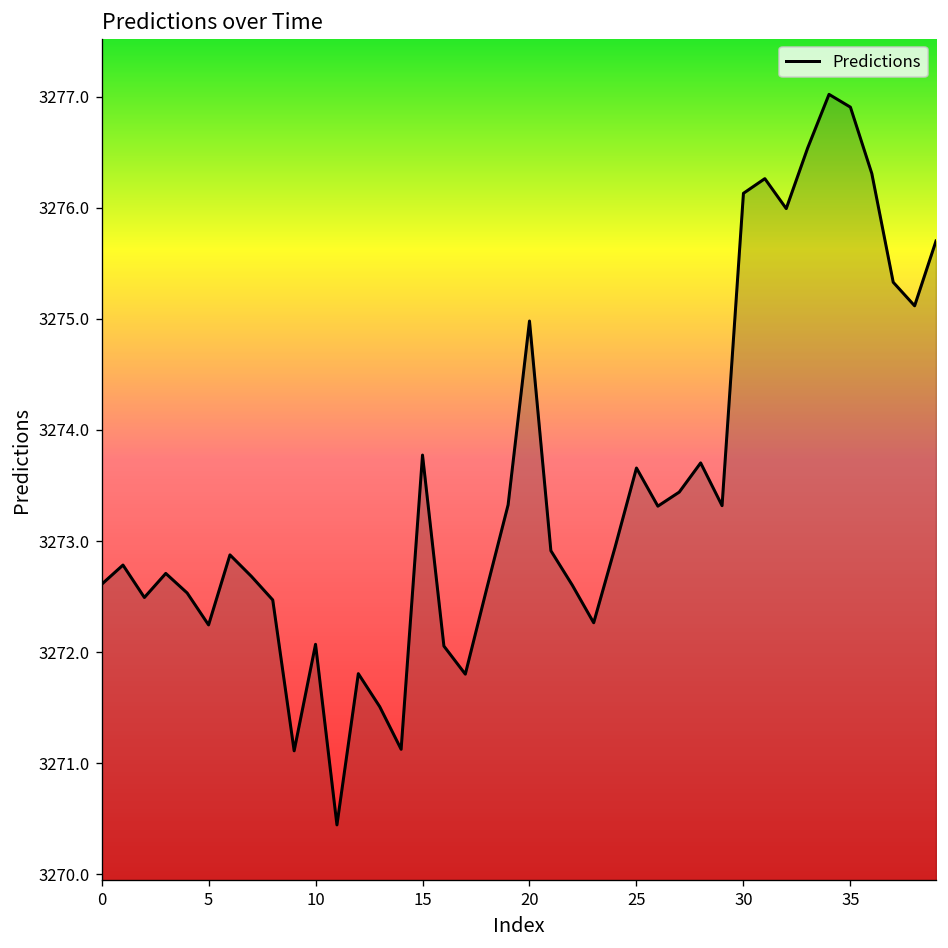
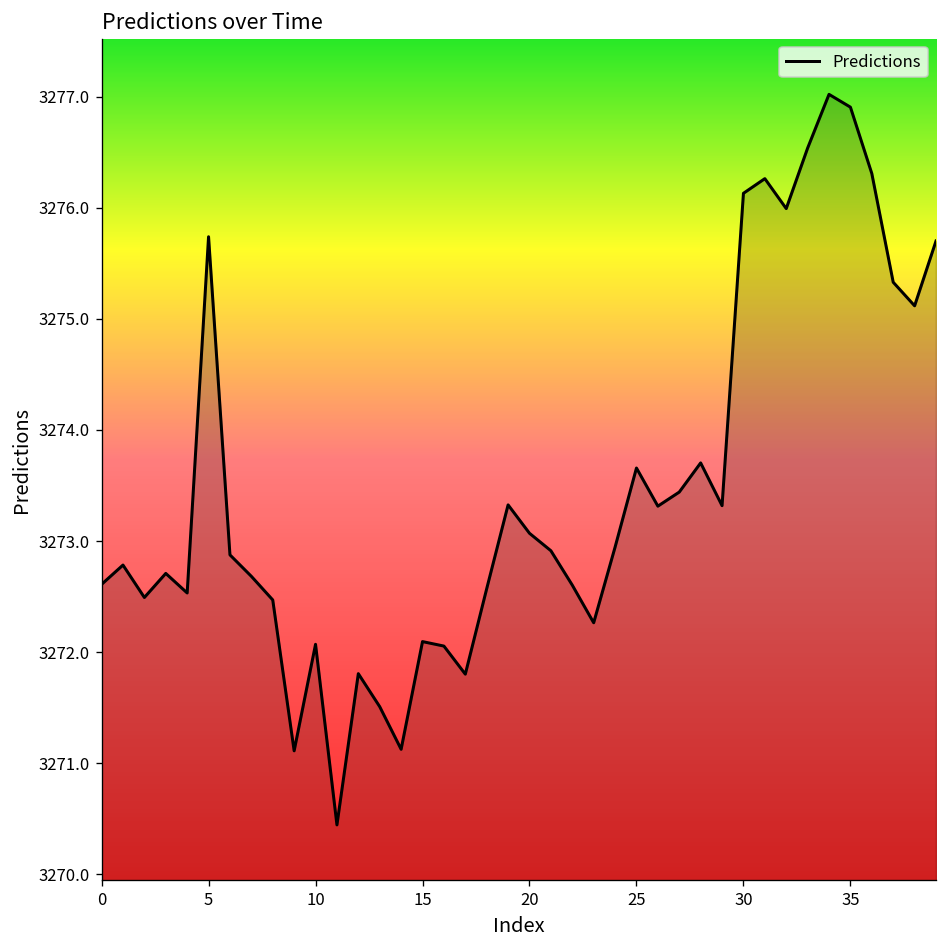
  {
    "0": 3272.6,
-   "5": 3272.2,
+   "5": 3275.7,
    "10": 3272.1,
-   "15": 3273.8,
-   "20": 3275.0,
+   "15": 3272.1,
+   "20": 3273.1,
    "25": 3273.7,
    "30": 3276.1,
    "35": 3276.9
  }
